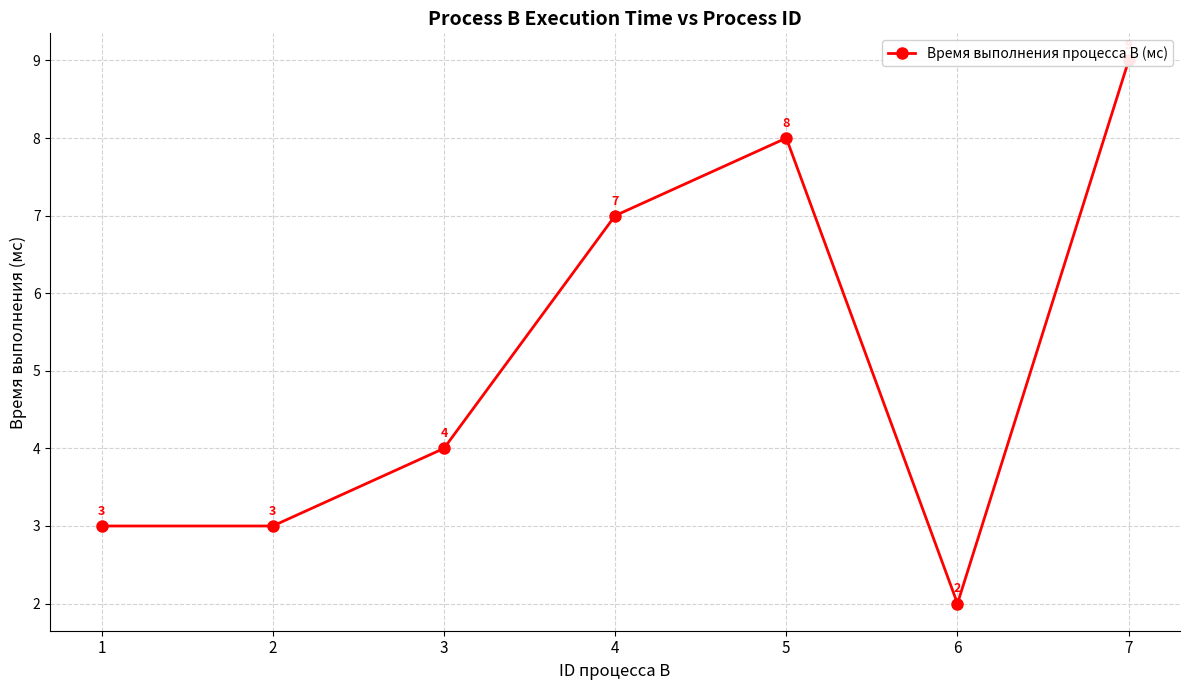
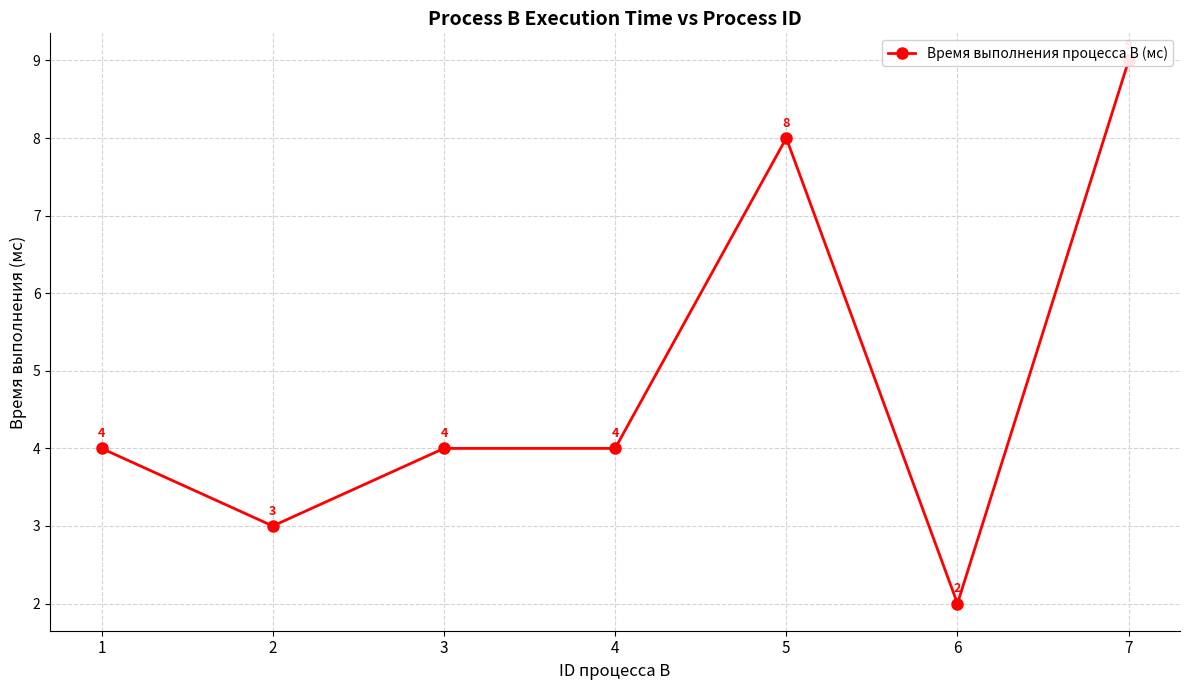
  {
-   "1": 3,
+   "1": 4,
    "2": 3,
    "3": 4,
-   "4": 7,
+   "4": 4,
    "5": 8,
    "6": 2
  }
